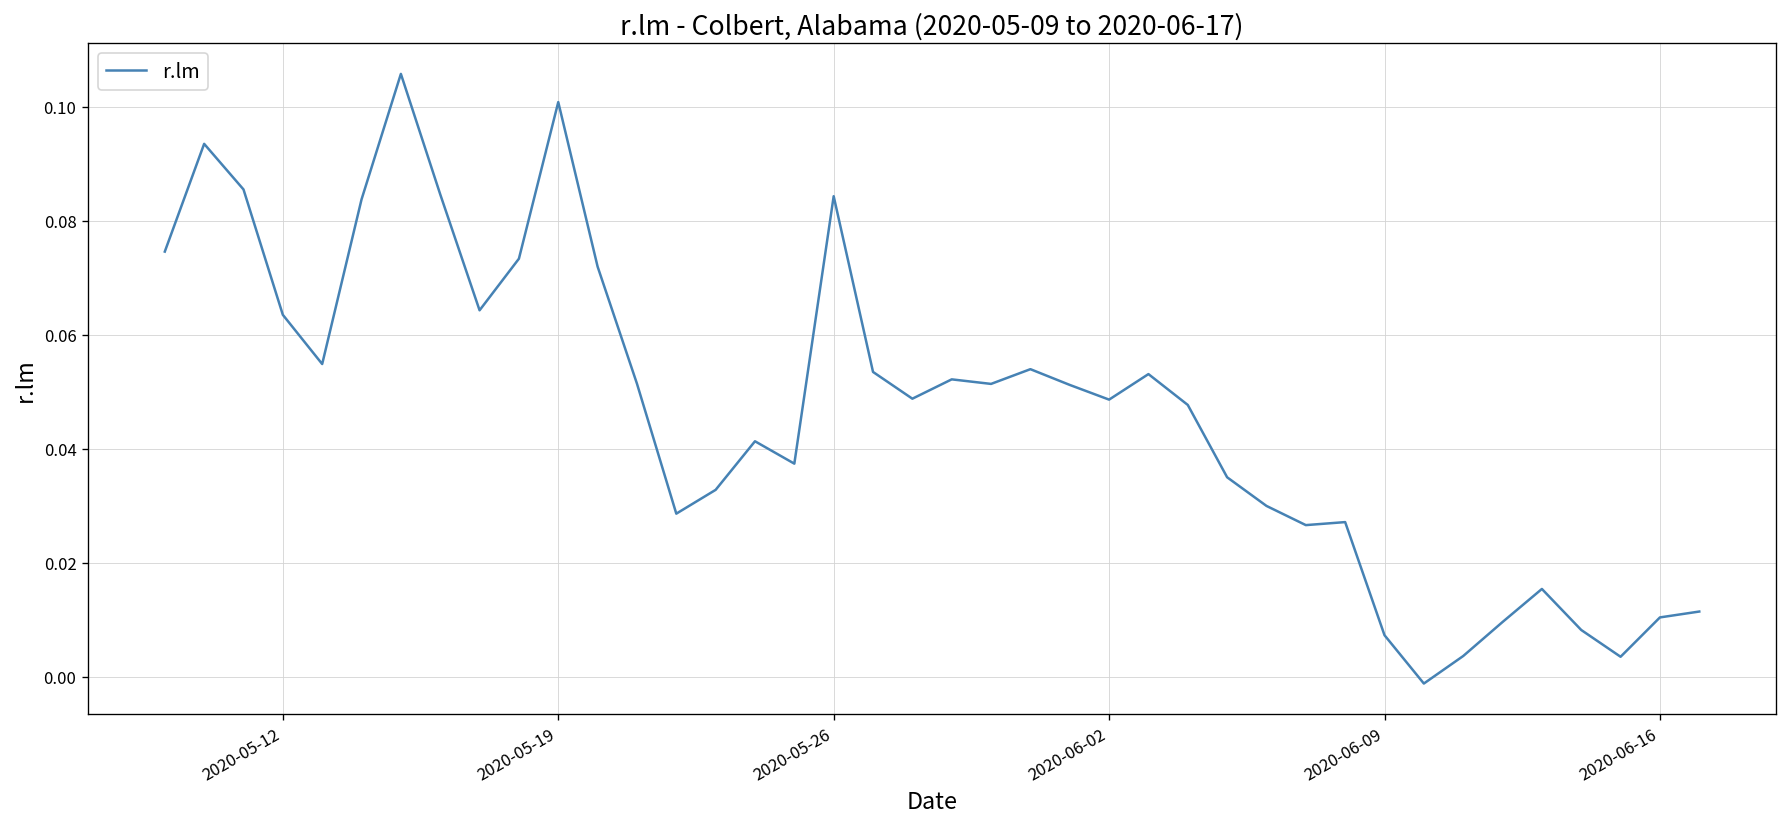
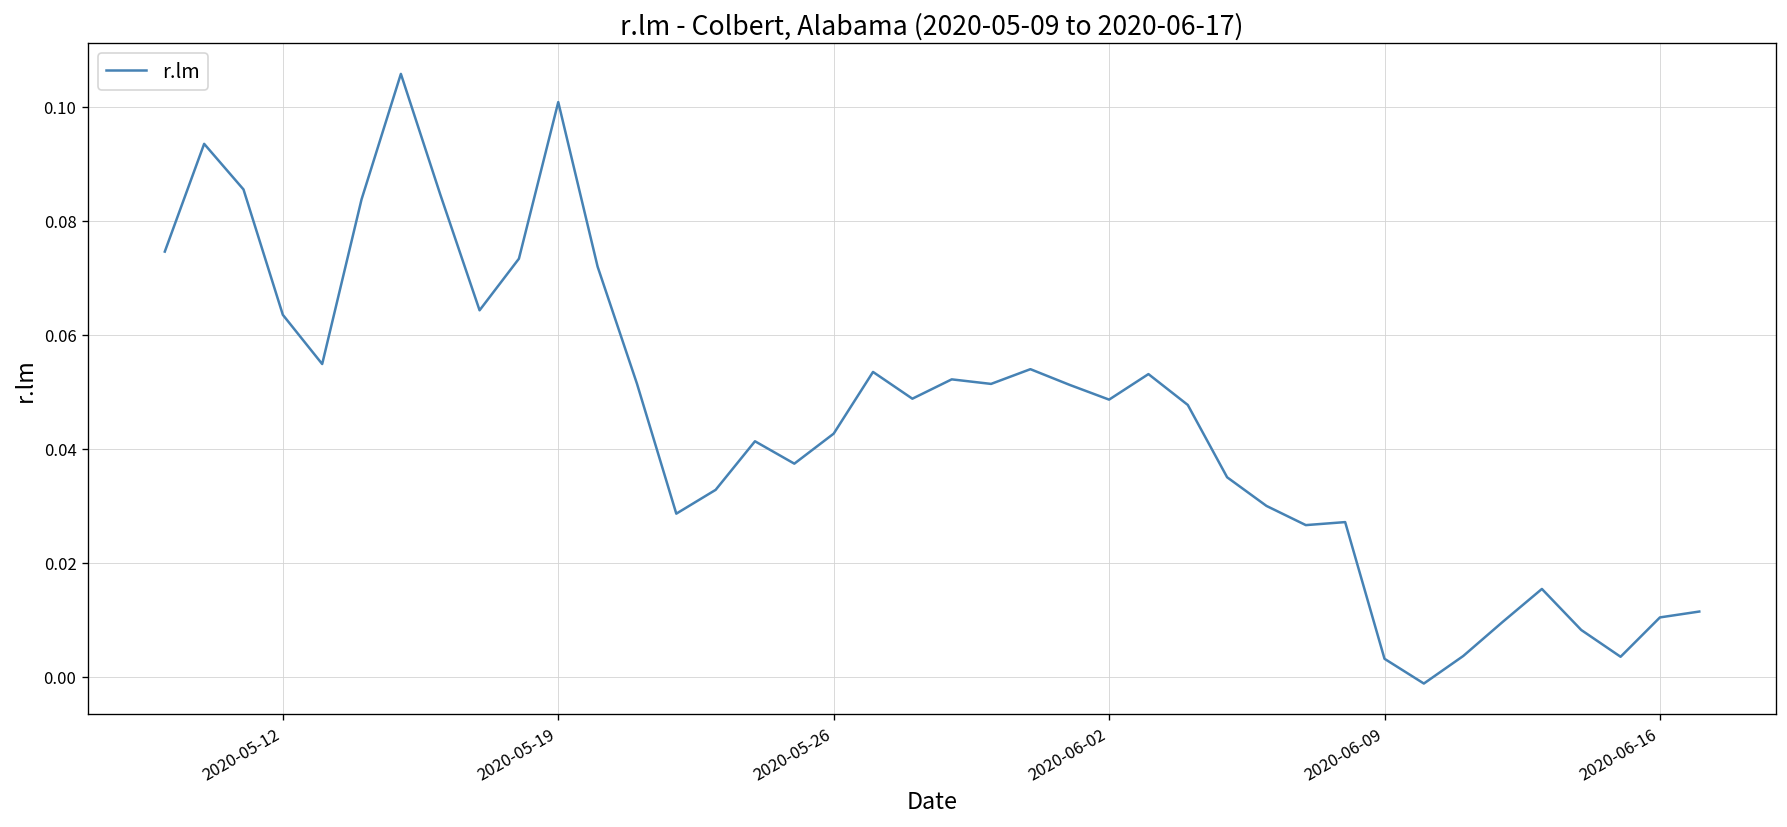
  {
    "2020-05-12": 0.064,
    "2020-05-19": 0.101,
-   "2020-05-26": 0.084,
+   "2020-05-26": 0.043,
    "2020-06-02": 0.049,
-   "2020-06-09": 0.007,
+   "2020-06-09": 0.003,
    "2020-06-16": 0.010
  }
